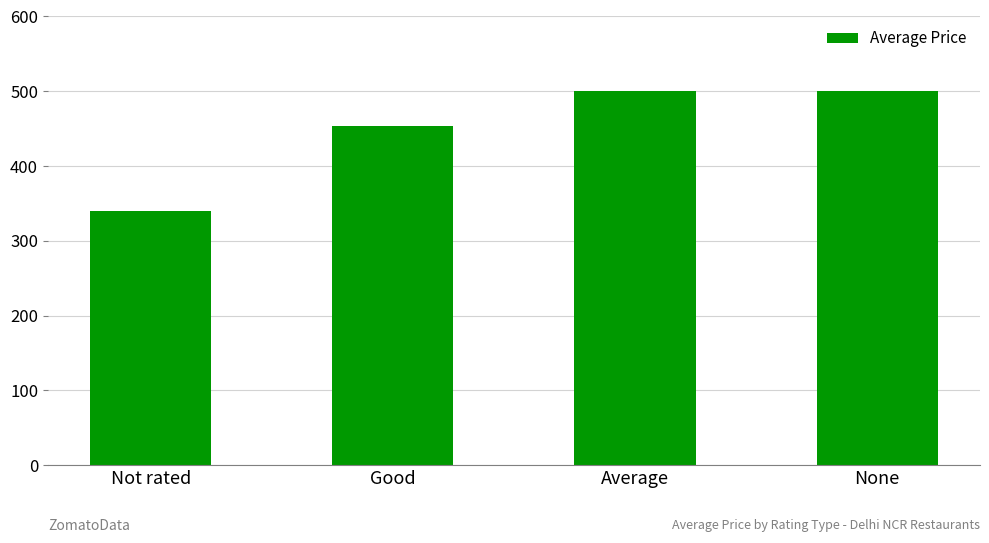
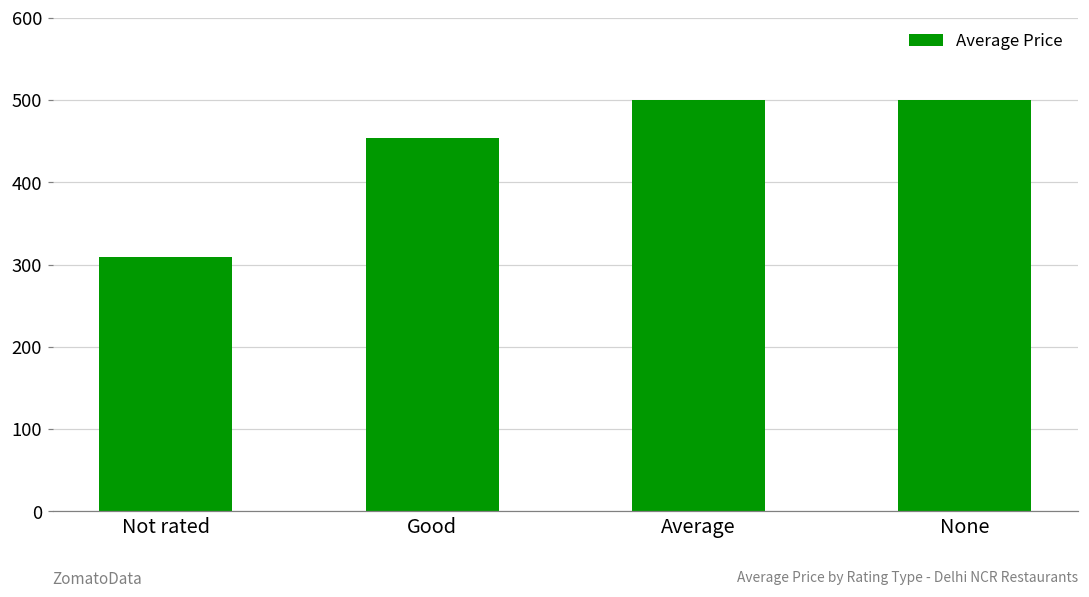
  {
-   "Not rated": 340,
+   "Not rated": 310,
    "Good": 450,
    "Average": 500,
    "None": 500
  }
